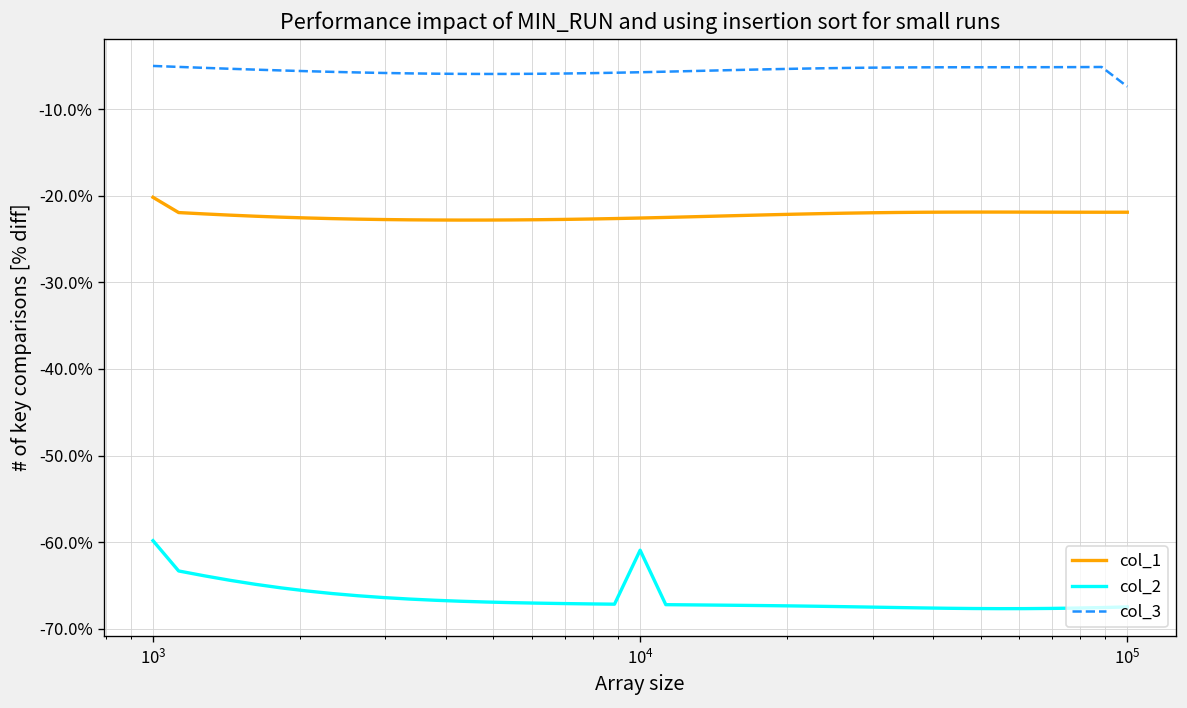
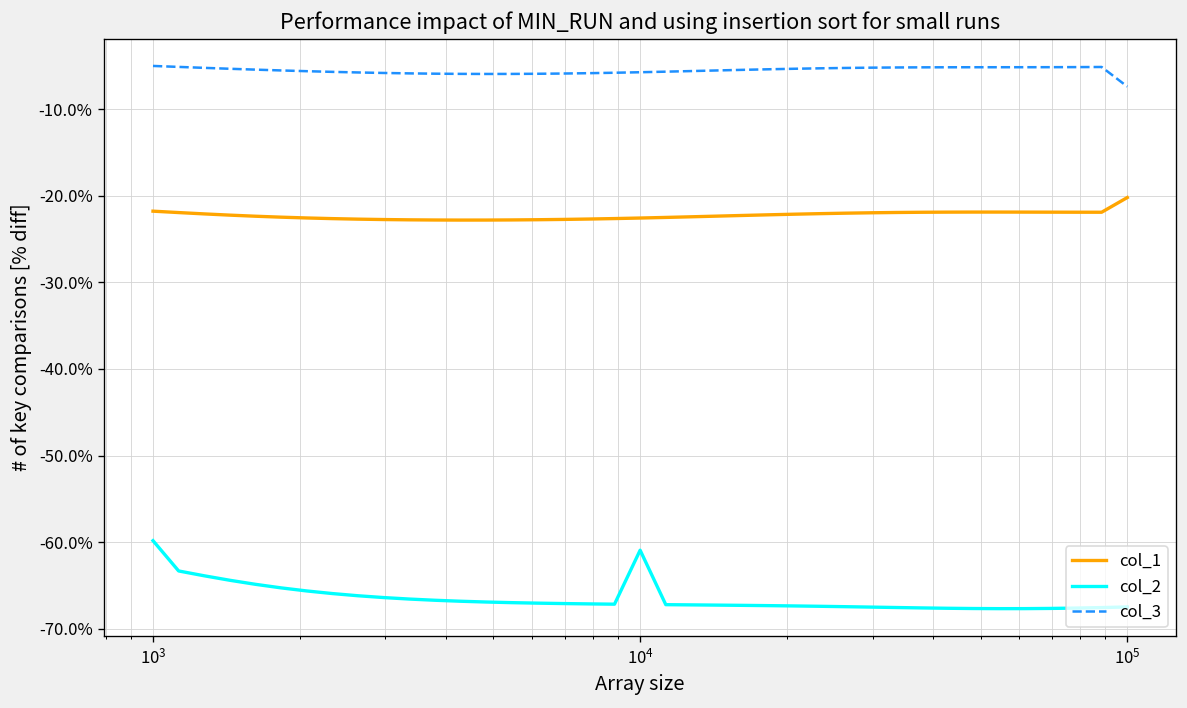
  {
    "col_1": {
-     "10^3": "-20%",
+     "10^3": "-22%",
      "10^4": "-23%",
-     "10^5": "-22%"
+     "10^5": "-20%"
    },
    "col_2": {
      "10^3": "-60%",
      "10^4": "-61%"
    },
    "col_3": {
      "10^3": "-5%",
      "10^4": "-6%",
      "10^5": "-7%"
    }
  }
